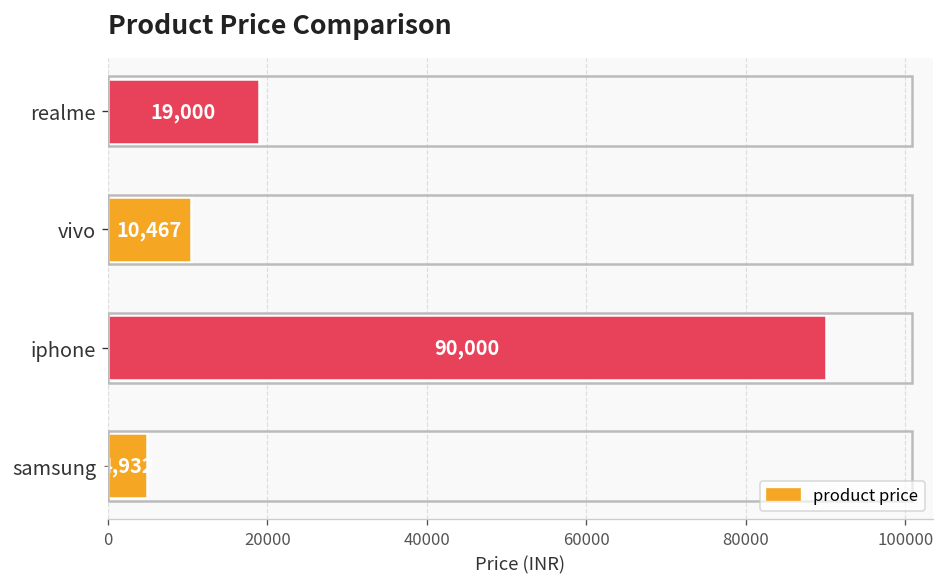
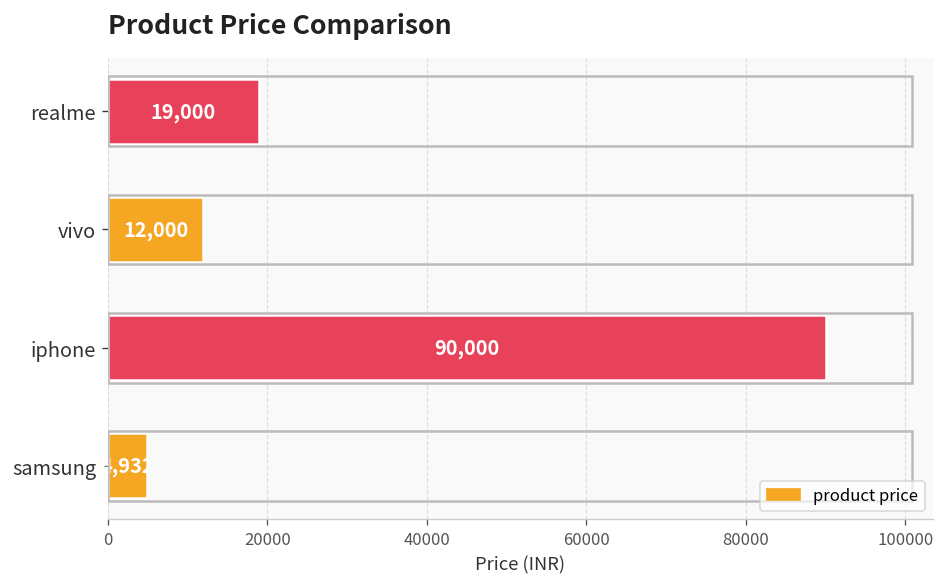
  {
    "realme": "19,000",
-   "vivo": "10,467",
+   "vivo": "12,000",
    "iphone": "90,000",
    "samsung": "4,932"
  }
